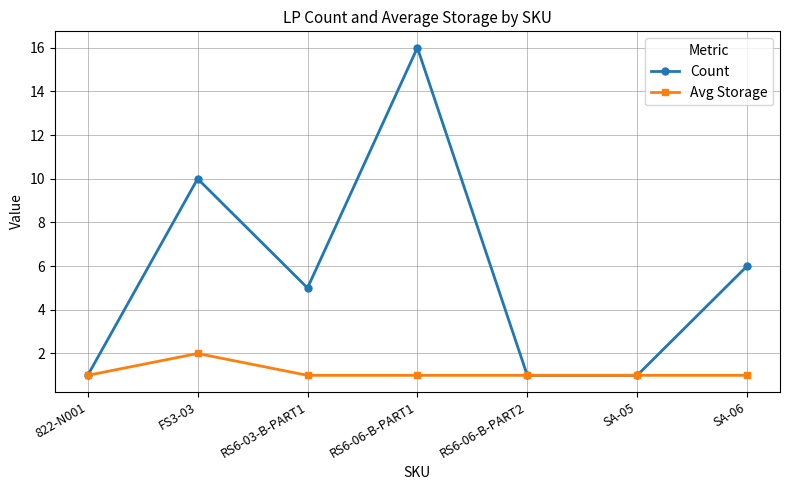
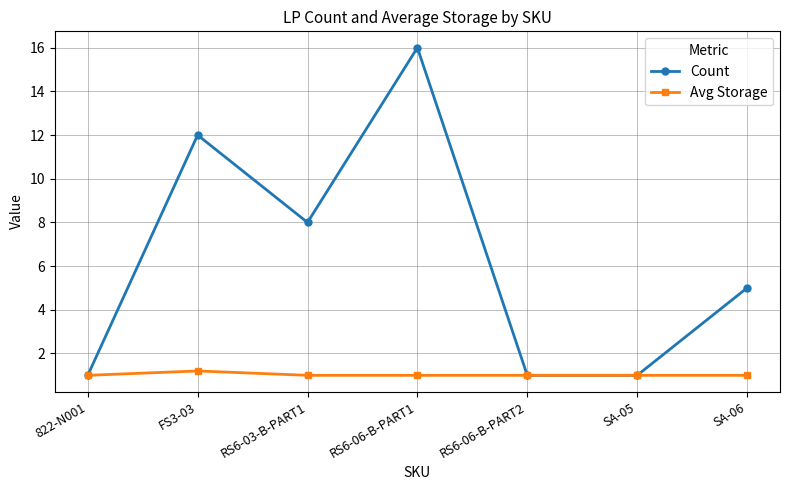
  {
    "Count": {
-     "FS3-03": 10,
-     "RS6-03-B-PART1": 5,
+     "FS3-03": 12,
+     "RS6-03-B-PART1": 8,
      "RS6-06-B-PART1": 16,
-     "SA-06": 6
+     "SA-06": 5
    },
    "Avg Storage": {
-     "FS3-03": 2.0,
+     "FS3-03": 1.2,
      "RS6-03-B-PART1": 1.0,
      "RS6-06-B-PART1": 1.0,
      "SA-06": 1.0
    }
  }
